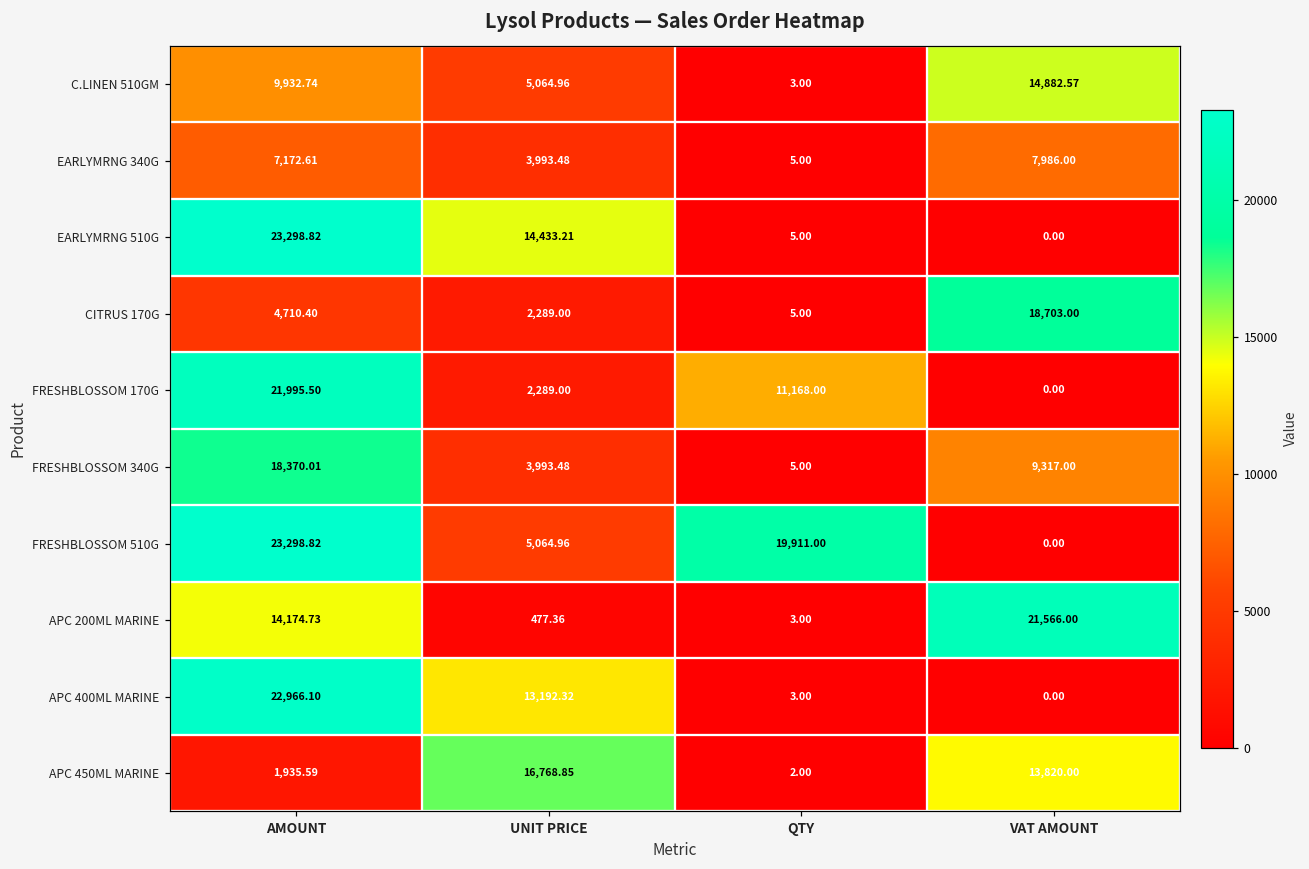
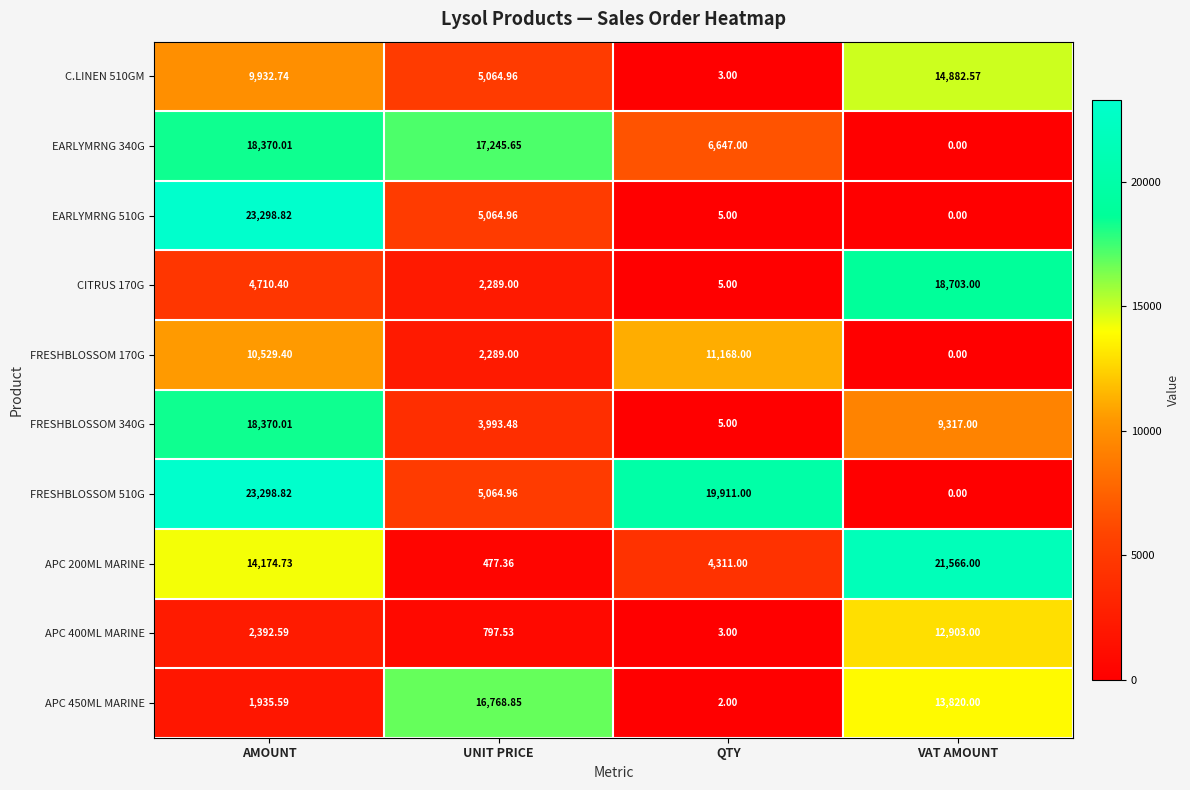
  {
    "C.LINEN 510GM": {
      "AMOUNT": "9,932.74",
      "UNIT PRICE": "5,064.96",
      "QTY": "3.00",
      "VAT AMOUNT": "14,882.57"
    },
    "EARLYMRNG 340G": {
-     "AMOUNT": "7,172.61",
-     "UNIT PRICE": "3,993.48",
-     "QTY": "5.00",
-     "VAT AMOUNT": "7,986.00"
+     "AMOUNT": "18,370.01",
+     "UNIT PRICE": "17,245.65",
+     "QTY": "6,647.00",
+     "VAT AMOUNT": "0.00"
    },
    "EARLYMRNG 510G": {
      "AMOUNT": "23,298.82",
-     "UNIT PRICE": "14,433.21",
+     "UNIT PRICE": "5,064.96",
      "QTY": "5.00",
      "VAT AMOUNT": "0.00"
    },
    "CITRUS 170G": {
      "AMOUNT": "4,710.40",
      "UNIT PRICE": "2,289.00",
      "QTY": "5.00",
      "VAT AMOUNT": "18,703.00"
    },
    "FRESHBLOSSOM 170G": {
-     "AMOUNT": "21,995.50",
+     "AMOUNT": "10,529.40",
      "UNIT PRICE": "2,289.00",
      "QTY": "11,168.00",
      "VAT AMOUNT": "0.00"
    },
    "FRESHBLOSSOM 340G": {
      "AMOUNT": "18,370.01",
      "UNIT PRICE": "3,993.48",
      "QTY": "5.00",
      "VAT AMOUNT": "9,317.00"
    },
    "FRESHBLOSSOM 510G": {
      "AMOUNT": "23,298.82",
      "UNIT PRICE": "5,064.96",
      "QTY": "19,911.00",
      "VAT AMOUNT": "0.00"
    },
    "APC 200ML MARINE": {
      "AMOUNT": "14,174.73",
      "UNIT PRICE": "477.36",
-     "QTY": "3.00",
+     "QTY": "4,311.00",
      "VAT AMOUNT": "21,566.00"
    },
    "APC 400ML MARINE": {
-     "AMOUNT": "22,966.10",
-     "UNIT PRICE": "13,192.32",
+     "AMOUNT": "2,392.59",
+     "UNIT PRICE": "797.53",
      "QTY": "3.00",
-     "VAT AMOUNT": "0.00"
+     "VAT AMOUNT": "12,903.00"
    },
    "APC 450ML MARINE": {
      "AMOUNT": "1,935.59",
      "UNIT PRICE": "16,768.85",
      "QTY": "2.00",
      "VAT AMOUNT": "13,820.00"
    }
  }
